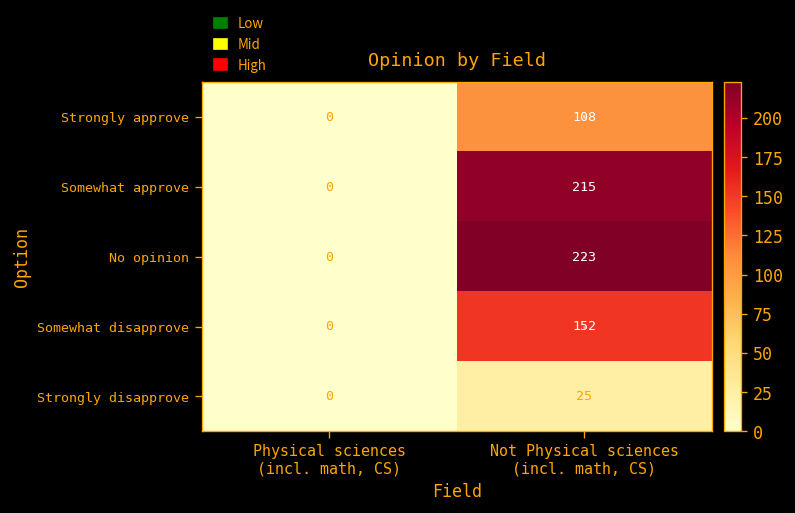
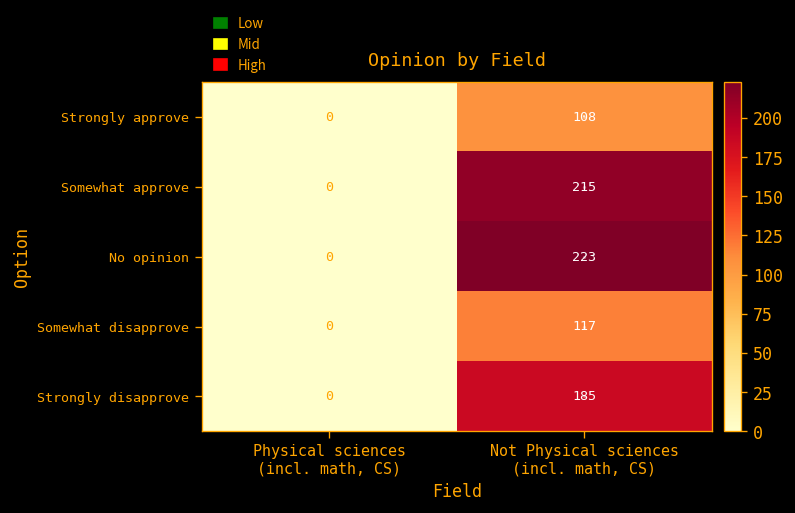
  {
    "Somewhat disapprove": {
-     "Not Physical sciences (incl. math, CS)": 152
+     "Not Physical sciences (incl. math, CS)": 117
    },
    "Strongly disapprove": {
-     "Not Physical sciences (incl. math, CS)": 25
+     "Not Physical sciences (incl. math, CS)": 185
    }
  }
